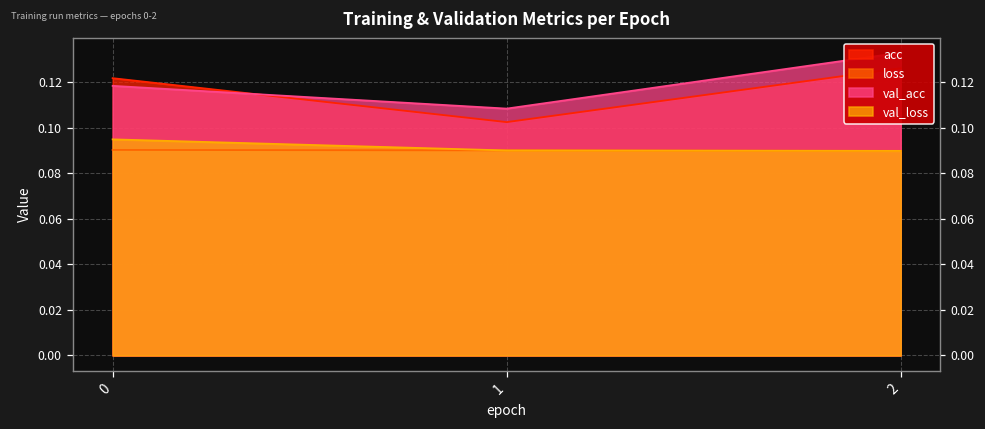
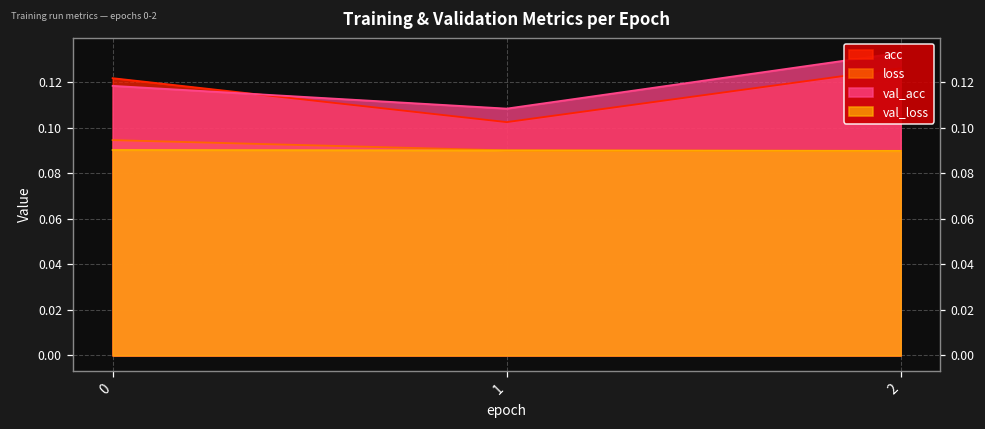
  {
    "acc": {
      "0": 0.122,
      "1": 0.103
    },
    "loss": {
-     "0": 0.090
+     "0": 0.095
    },
    "val_acc": {
      "0": 0.119,
      "1": 0.109
    },
    "val_loss": {
-     "0": 0.095
+     "0": 0.090
    }
  }
